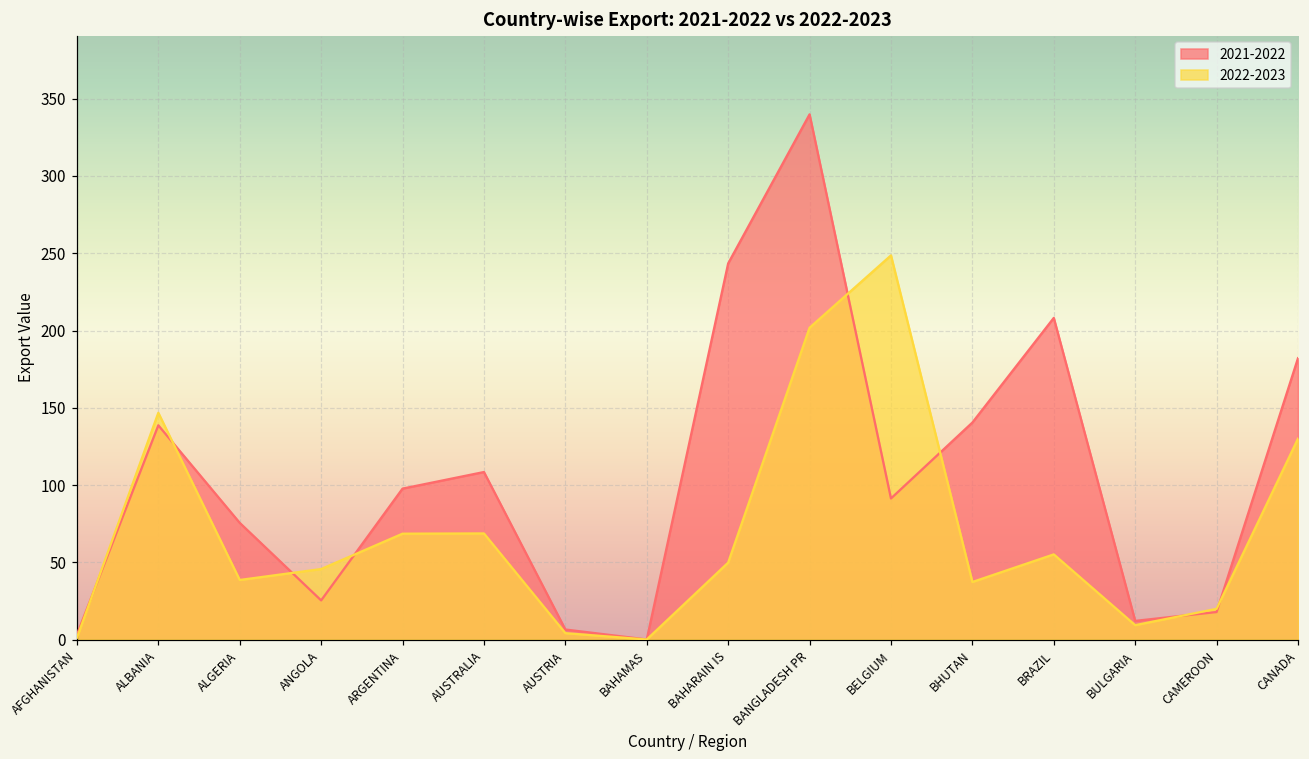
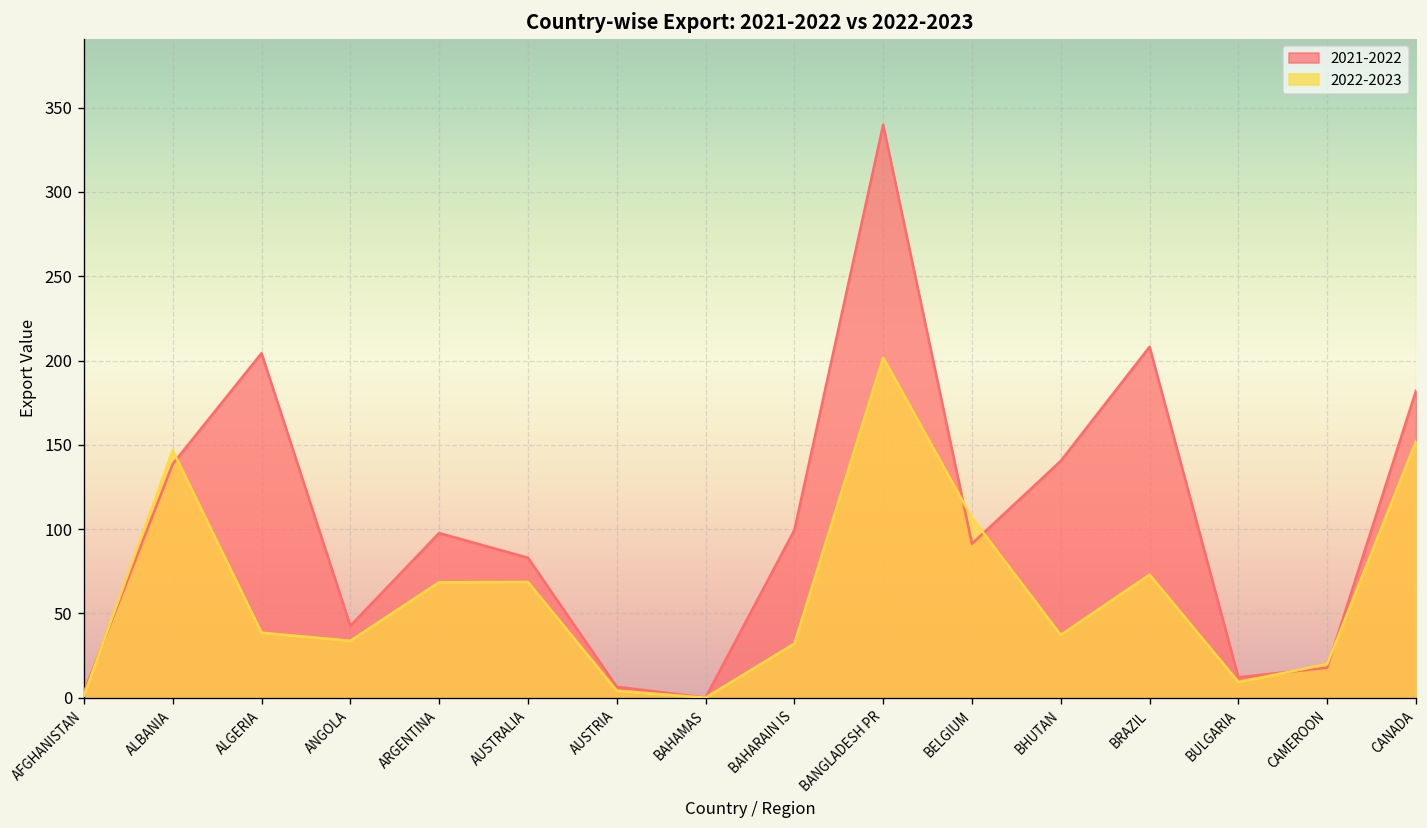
  {
    "2021-2022": {
      "AFGHANISTAN": 3,
      "ALBANIA": 139,
-     "ALGERIA": 76,
-     "ANGOLA": 25,
+     "ALGERIA": 204,
+     "ANGOLA": 43,
      "ARGENTINA": 98,
-     "AUSTRALIA": 108,
+     "AUSTRALIA": 83,
      "AUSTRIA": 7,
-     "BAHARAIN IS": 243,
+     "BAHARAIN IS": 99,
      "BANGLADESH PR": 340,
      "BELGIUM": 91,
      "BHUTAN": 140,
      "BRAZIL": 208,
      "BULGARIA": 12,
      "CAMEROON": 18,
      "CANADA": 182
    },
    "2022-2023": {
      "AFGHANISTAN": 1,
      "ALBANIA": 147,
      "ALGERIA": 39,
-     "ANGOLA": 46,
+     "ANGOLA": 34,
      "ARGENTINA": 69,
      "AUSTRALIA": 69,
      "AUSTRIA": 4,
-     "BAHARAIN IS": 50,
+     "BAHARAIN IS": 32,
      "BANGLADESH PR": 202,
-     "BELGIUM": 249,
+     "BELGIUM": 107,
      "BHUTAN": 37,
-     "BRAZIL": 55,
+     "BRAZIL": 73,
      "BULGARIA": 9,
      "CAMEROON": 20,
-     "CANADA": 130
+     "CANADA": 152
    }
  }
